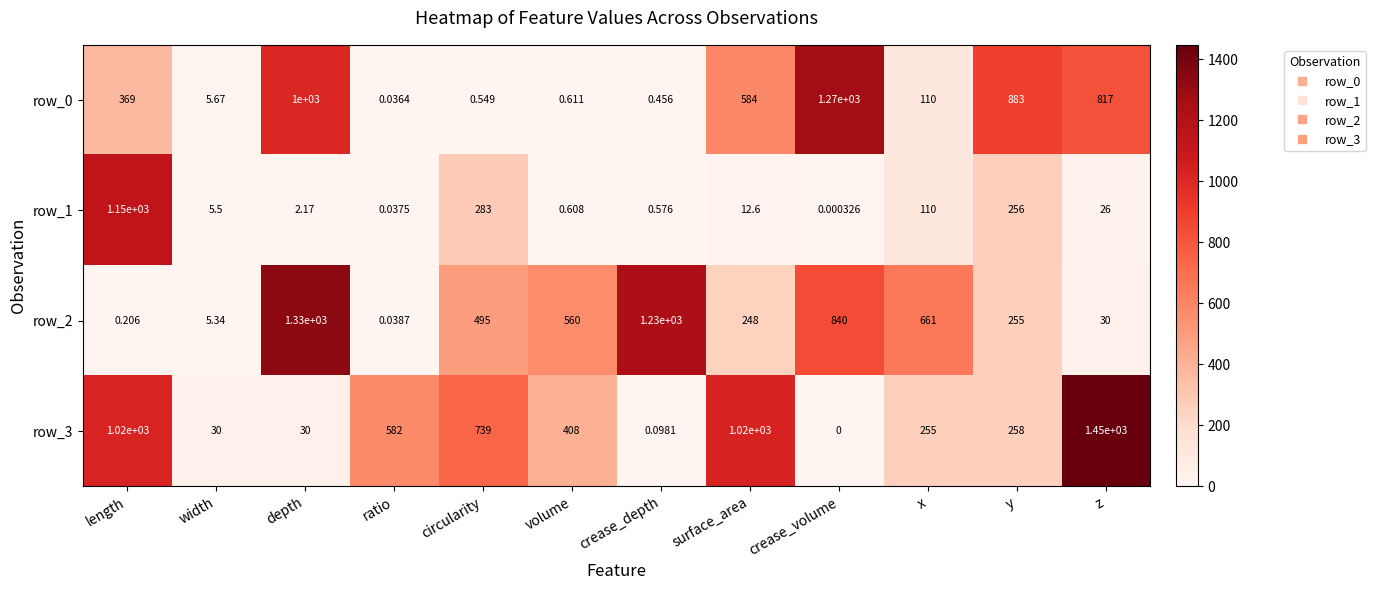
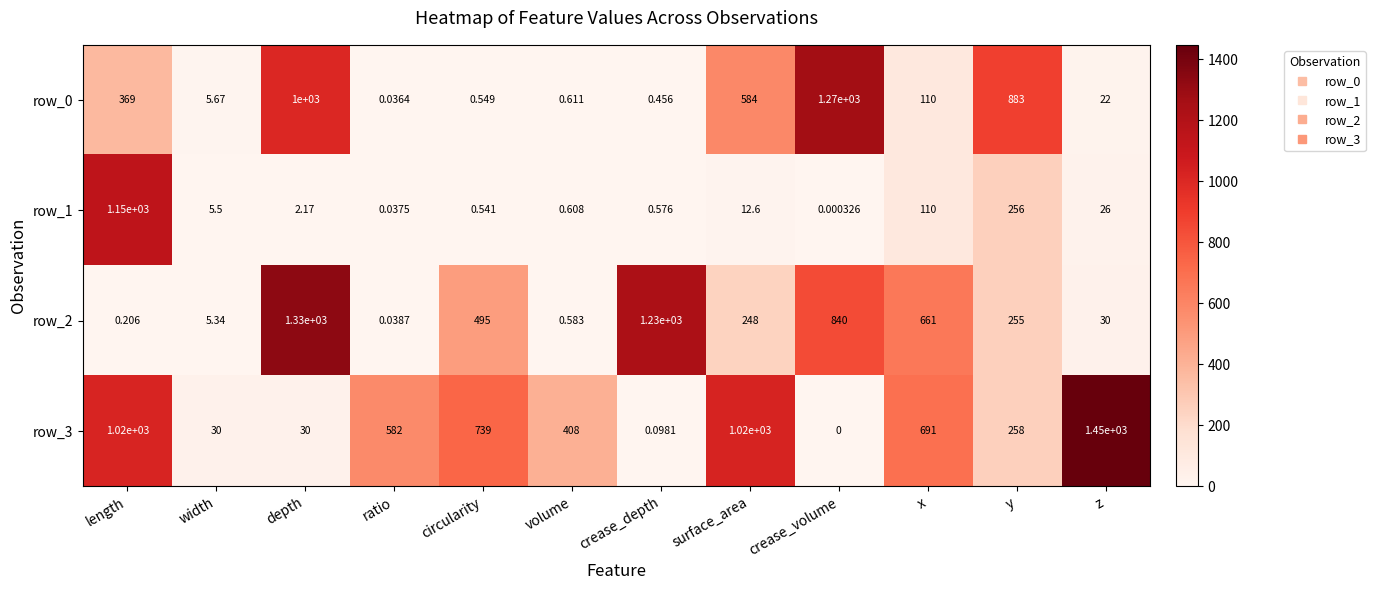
  {
    "row_0": {
      "length": "369",
      "width": "5.67",
      "depth": "1e+03",
      "ratio": "0.0364",
      "circularity": "0.549",
      "volume": "0.611",
      "crease_depth": "0.456",
      "surface_area": "584",
      "crease_volume": "1.27e+03",
      "x": "110",
      "y": "883",
-     "z": "817"
+     "z": "22"
    },
    "row_1": {
      "length": "1.15e+03",
      "width": "5.5",
      "depth": "2.17",
      "ratio": "0.0375",
-     "circularity": "283",
+     "circularity": "0.541",
      "volume": "0.608",
      "crease_depth": "0.576",
      "surface_area": "12.6",
      "crease_volume": "0.000326",
      "x": "110",
      "y": "256",
      "z": "26"
    },
    "row_2": {
      "length": "0.206",
      "width": "5.34",
      "depth": "1.33e+03",
      "ratio": "0.0387",
      "circularity": "495",
-     "volume": "560",
+     "volume": "0.583",
      "crease_depth": "1.23e+03",
      "surface_area": "248",
      "crease_volume": "840",
      "x": "661",
      "y": "255",
      "z": "30"
    },
    "row_3": {
      "length": "1.02e+03",
      "width": "30",
      "depth": "30",
      "ratio": "582",
      "circularity": "739",
      "volume": "408",
      "crease_depth": "0.0981",
      "surface_area": "1.02e+03",
      "crease_volume": "0",
-     "x": "255",
+     "x": "691",
      "y": "258",
      "z": "1.45e+03"
    }
  }
